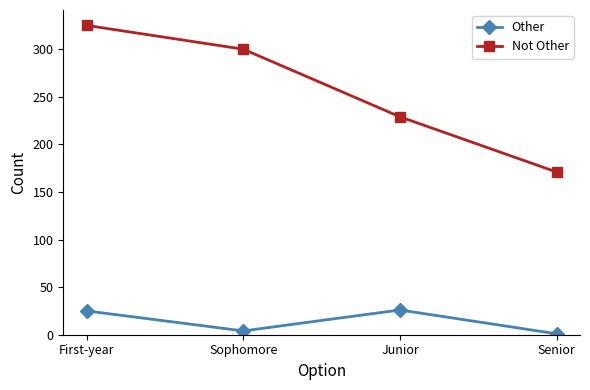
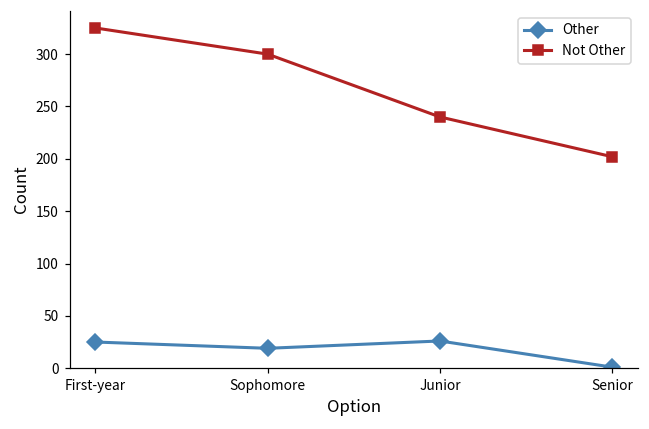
  {
    "Other": {
      "First-year": 30,
-     "Sophomore": 0,
+     "Sophomore": 20,
      "Junior": 30,
      "Senior": 0
    },
    "Not Other": {
      "First-year": 330,
      "Sophomore": 300,
-     "Junior": 230,
-     "Senior": 170
+     "Junior": 240,
+     "Senior": 200
    }
  }
